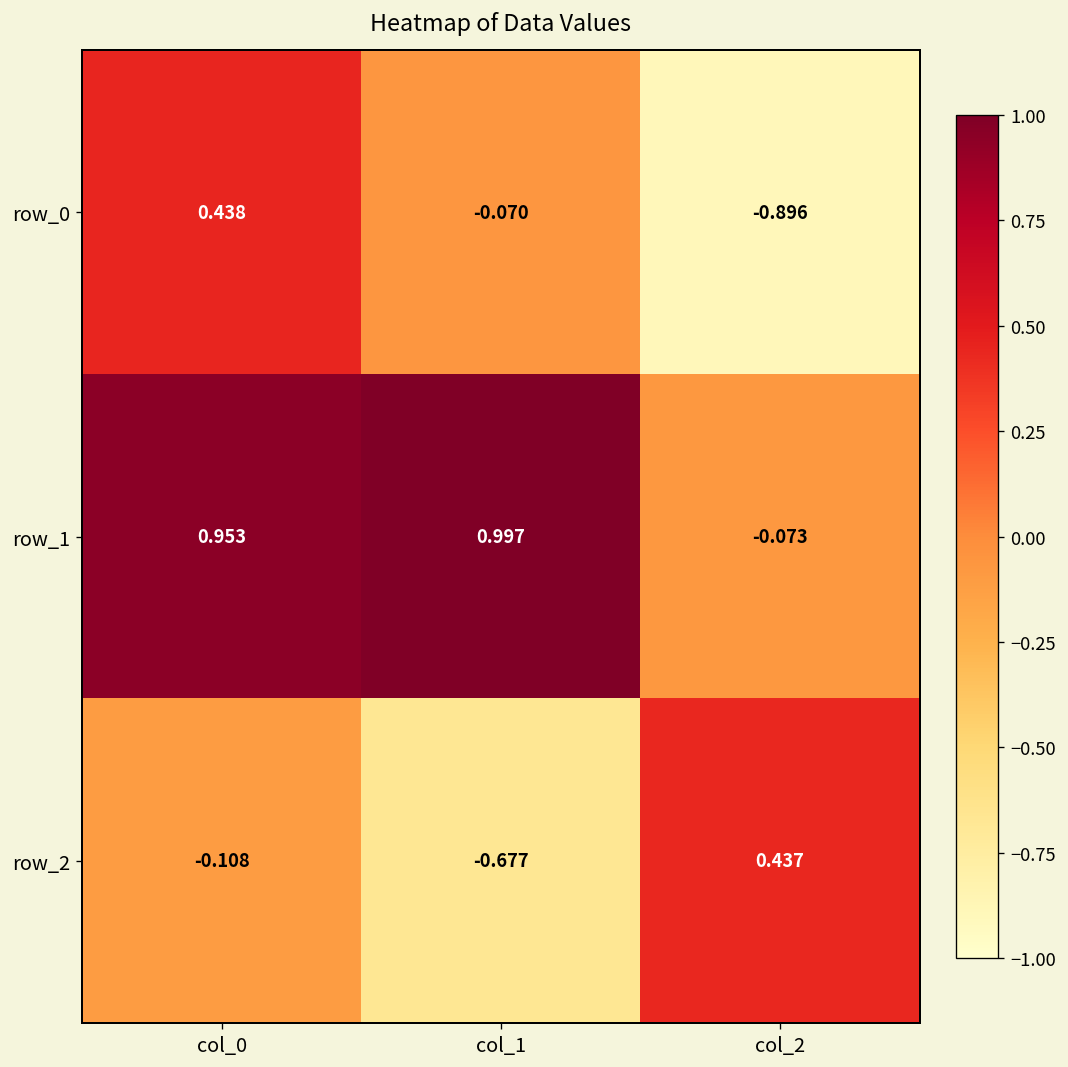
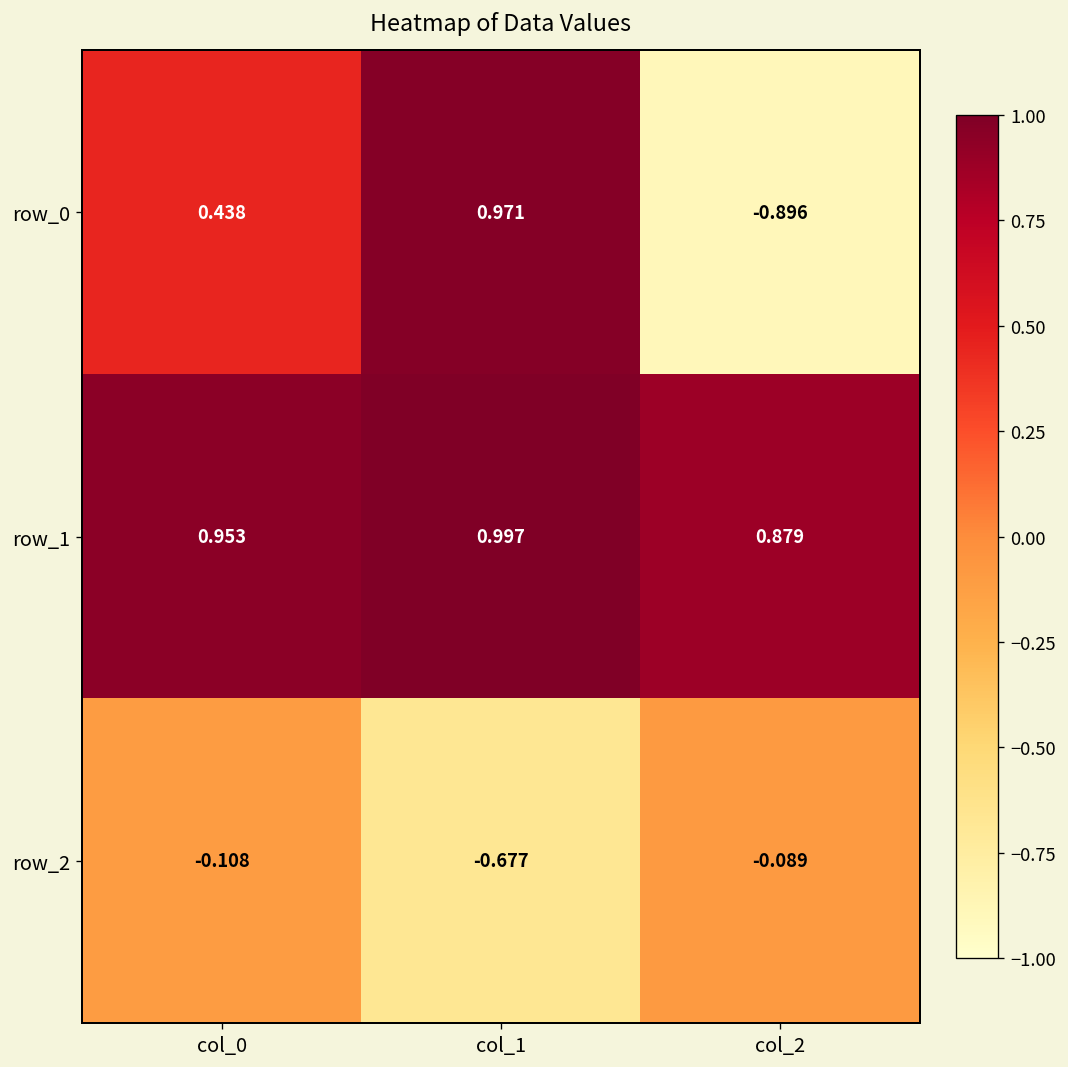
  {
    "row_0": {
      "col_0": 0.438,
-     "col_1": -0.070,
+     "col_1": 0.971,
      "col_2": -0.896
    },
    "row_1": {
      "col_0": 0.953,
      "col_1": 0.997,
-     "col_2": -0.073
+     "col_2": 0.879
    },
    "row_2": {
      "col_0": -0.108,
      "col_1": -0.677,
-     "col_2": 0.437
+     "col_2": -0.089
    }
  }
